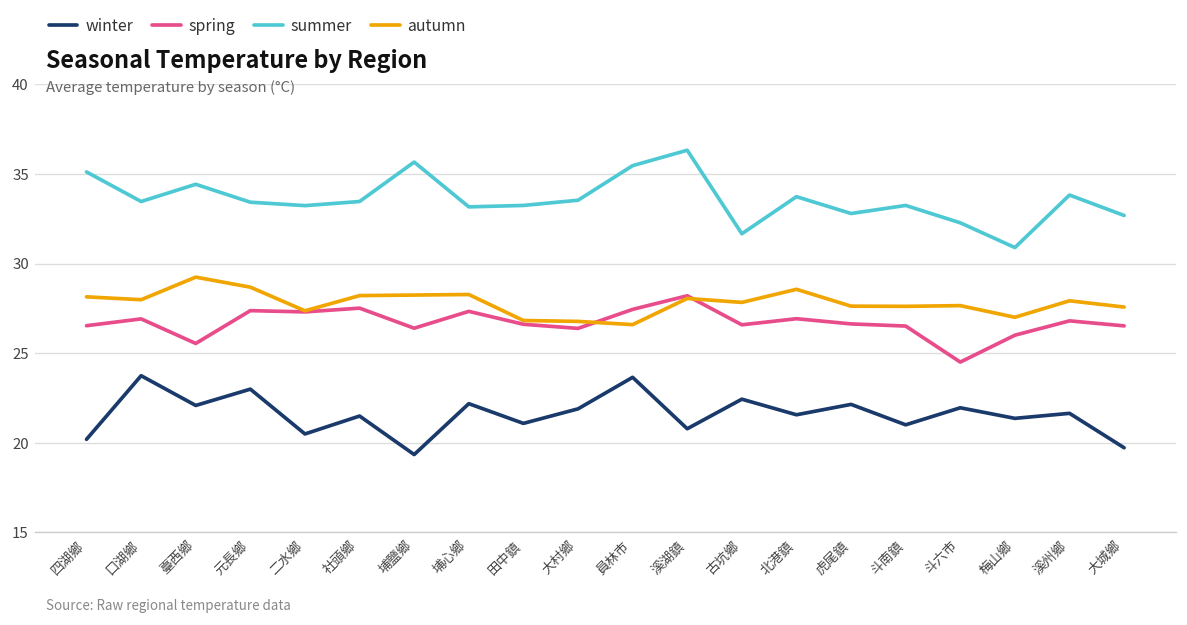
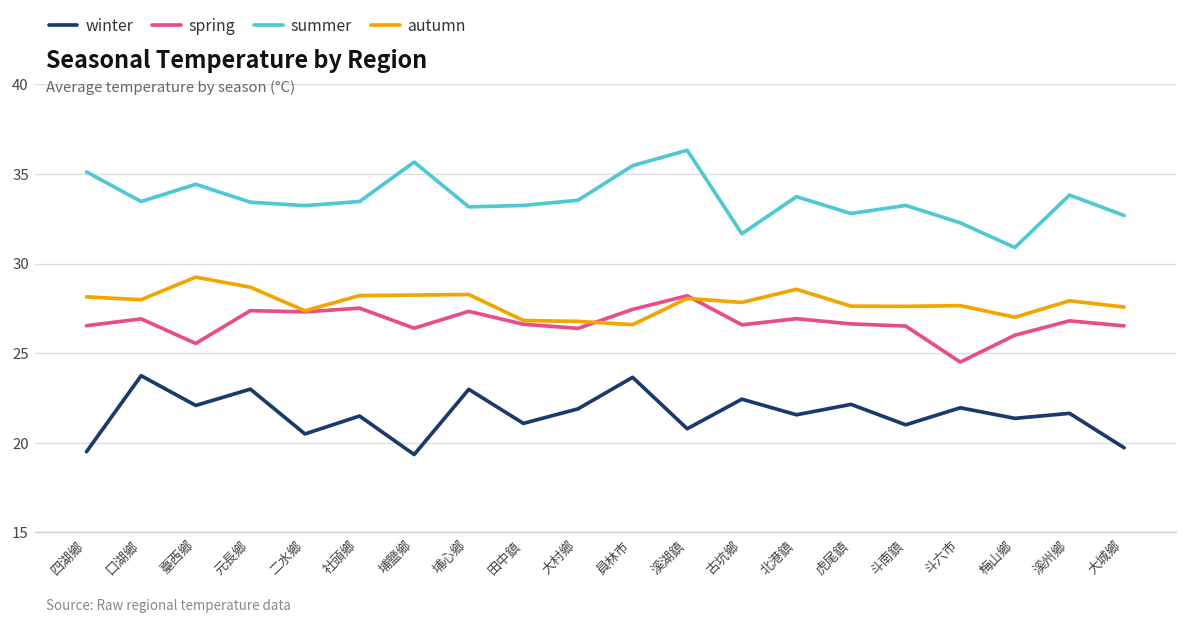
  {
    "winter": {
-     "四湖鄉": 20.2,
+     "四湖鄉": 19.5,
      "口湖鄉": 23.7,
      "臺西鄉": 22.1,
      "元長鄉": 23.0,
      "二水鄉": 20.5,
      "社頭鄉": 21.5,
      "埔鹽鄉": 19.3,
-     "埔心鄉": 22.2,
+     "埔心鄉": 23.0,
      "田中鎮": 21.1,
      "大村鄉": 21.9,
      "員林市": 23.7,
      "溪湖鎮": 20.8,
      "古坑鄉": 22.4,
      "北港鎮": 21.6,
      "虎尾鎮": 22.1,
      "斗南鎮": 21.0,
      "斗六市": 22.0,
      "梅山鄉": 21.4,
      "溪州鄉": 21.6,
      "大城鄉": 19.7
    },
    "spring": {
      "四湖鄉": 26.5,
      "口湖鄉": 26.9,
      "臺西鄉": 25.5,
      "元長鄉": 27.4,
      "社頭鄉": 27.5,
      "埔鹽鄉": 26.4,
      "埔心鄉": 27.3,
      "田中鎮": 26.6,
      "大村鄉": 26.4,
      "員林市": 27.4,
      "古坑鄉": 26.6,
      "北港鎮": 26.9,
      "虎尾鎮": 26.6,
      "斗南鎮": 26.5,
      "斗六市": 24.5,
      "梅山鄉": 26.0,
      "溪州鄉": 26.8,
      "大城鄉": 26.5
    },
    "summer": {
      "四湖鄉": 35.1,
      "口湖鄉": 33.5,
      "臺西鄉": 34.4,
      "元長鄉": 33.4,
      "二水鄉": 33.2,
      "社頭鄉": 33.5,
      "埔鹽鄉": 35.7,
      "埔心鄉": 33.2,
      "田中鎮": 33.2,
      "大村鄉": 33.5,
      "員林市": 35.5,
      "溪湖鎮": 36.3,
      "古坑鄉": 31.7,
      "北港鎮": 33.7,
      "虎尾鎮": 32.8,
      "斗南鎮": 33.2,
      "斗六市": 32.3,
      "梅山鄉": 30.9,
      "溪州鄉": 33.8,
      "大城鄉": 32.7
    },
    "autumn": {
      "四湖鄉": 28.1,
      "口湖鄉": 28.0,
      "臺西鄉": 29.2,
      "元長鄉": 28.7,
      "社頭鄉": 28.2,
      "埔鹽鄉": 28.2,
      "埔心鄉": 28.3,
      "田中鎮": 26.8,
      "大村鄉": 26.8,
      "員林市": 26.6,
      "古坑鄉": 27.8,
      "北港鎮": 28.6,
      "虎尾鎮": 27.6,
      "斗南鎮": 27.6,
      "斗六市": 27.7,
      "梅山鄉": 27.0,
      "溪州鄉": 27.9,
      "大城鄉": 27.6
    }
  }
